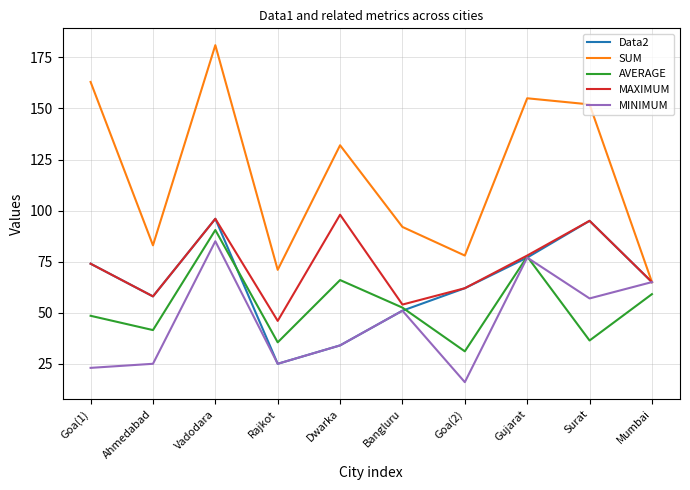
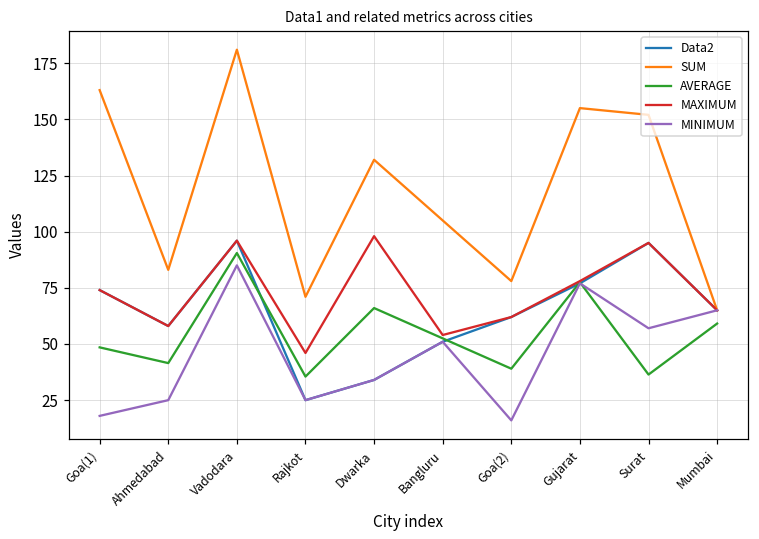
  {
    "SUM": {
      "Goa(1)": 163,
      "Ahmedabad": 83,
      "Vadodara": 181,
      "Rajkot": 71,
      "Dwarka": 132,
-     "Bangluru": 92,
+     "Bangluru": 105,
      "Goa(2)": 78,
      "Gujarat": 155
    },
    "AVERAGE": {
      "Goa(1)": 49,
      "Ahmedabad": 42,
      "Vadodara": 91,
      "Rajkot": 36,
      "Dwarka": 66,
      "Bangluru": 53,
-     "Goa(2)": 31,
+     "Goa(2)": 39,
      "Surat": 36,
      "Mumbai": 59
    },
    "MAXIMUM": {
      "Rajkot": 46,
      "Dwarka": 98,
      "Bangluru": 54
    },
    "MINIMUM": {
-     "Goa(1)": 23,
+     "Goa(1)": 18,
      "Ahmedabad": 25,
      "Vadodara": 85,
      "Goa(2)": 16,
      "Surat": 57
    }
  }
